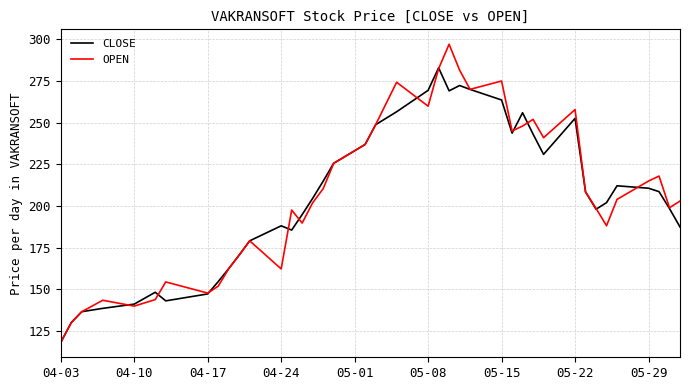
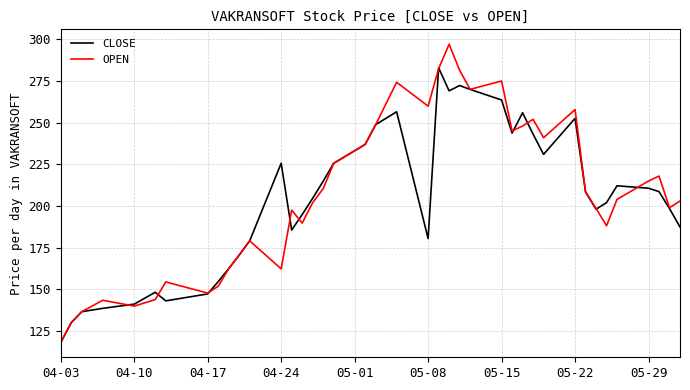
  {
    "CLOSE": {
-     "04-24": 188,
-     "05-08": 269,
+     "04-24": 226,
+     "05-08": 181,
      "05-15": 264,
      "05-22": 253,
      "05-29": 211
    },
    "OPEN": {
      "04-24": 162,
      "05-08": 260,
      "05-15": 275,
      "05-22": 258,
      "05-29": 215
    }
  }
